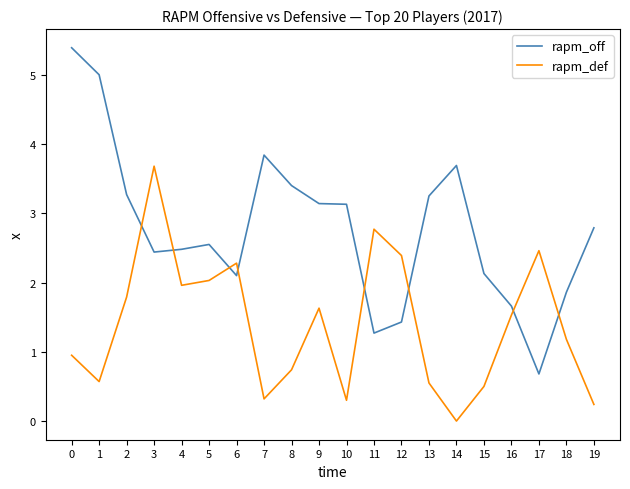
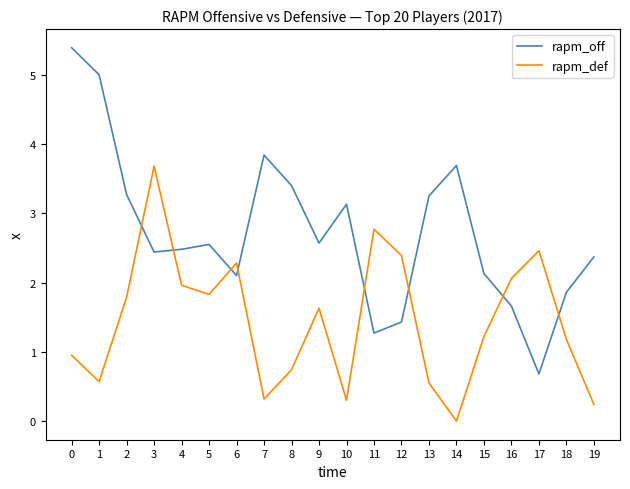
  {
    "rapm_off": {
      "0": 5.4,
      "1": 5.0,
      "2": 3.3,
      "3": 2.4,
      "4": 2.5,
      "5": 2.6,
      "6": 2.1,
      "7": 3.8,
      "8": 3.4,
-     "9": 3.1,
+     "9": 2.6,
      "10": 3.1,
      "11": 1.3,
      "12": 1.4,
      "13": 3.3,
      "14": 3.7,
      "15": 2.1,
      "16": 1.7,
      "17": 0.7,
      "18": 1.9,
-     "19": 2.8
+     "19": 2.4
    },
    "rapm_def": {
      "0": 1.0,
      "1": 0.6,
      "2": 1.8,
      "3": 3.7,
      "4": 2.0,
-     "5": 2.0,
+     "5": 1.8,
      "6": 2.3,
      "7": 0.3,
      "8": 0.7,
      "9": 1.6,
      "10": 0.3,
      "11": 2.8,
      "12": 2.4,
      "13": 0.6,
      "14": 0.0,
-     "15": 0.5,
-     "16": 1.5,
+     "15": 1.2,
+     "16": 2.1,
      "17": 2.5,
      "18": 1.2,
      "19": 0.2
    }
  }
